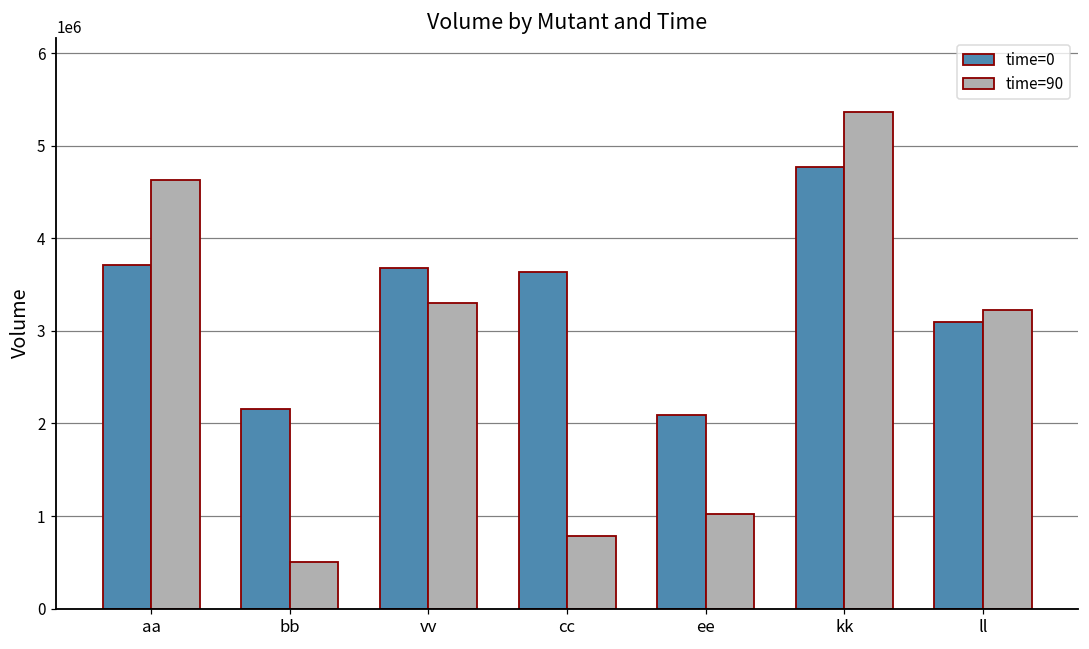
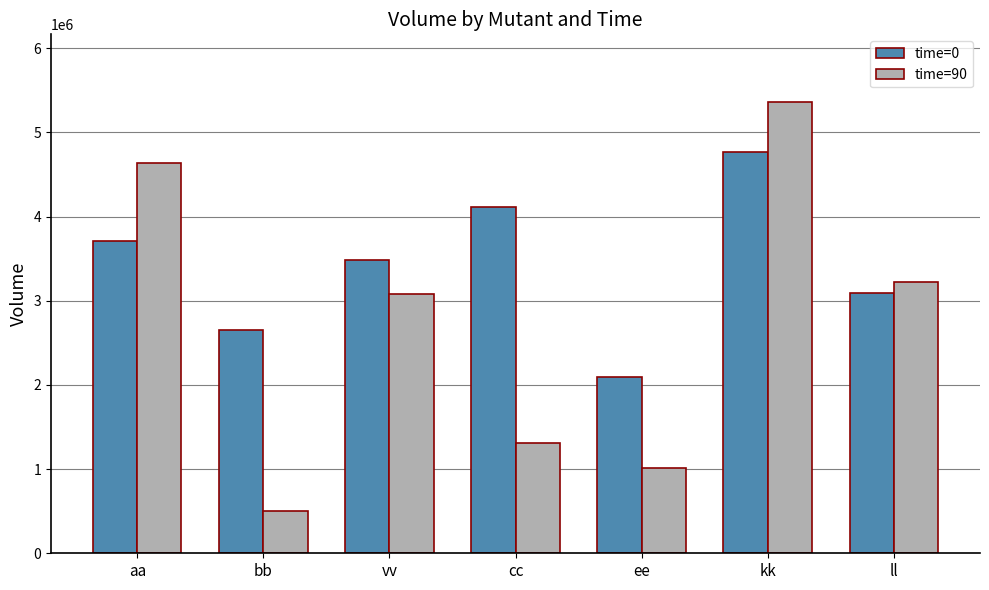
  {
    "time=0": {
      "aa": 3700000,
-     "bb": 2200000,
-     "vv": 3700000,
-     "cc": 3600000,
+     "bb": 2700000,
+     "vv": 3500000,
+     "cc": 4100000,
      "ee": 2100000,
      "kk": 4800000,
      "ll": 3100000
    },
    "time=90": {
      "aa": 4600000,
      "bb": 500000,
-     "vv": 3300000,
-     "cc": 800000,
+     "vv": 3100000,
+     "cc": 1300000,
      "ee": 1000000,
      "kk": 5400000,
      "ll": 3200000
    }
  }
